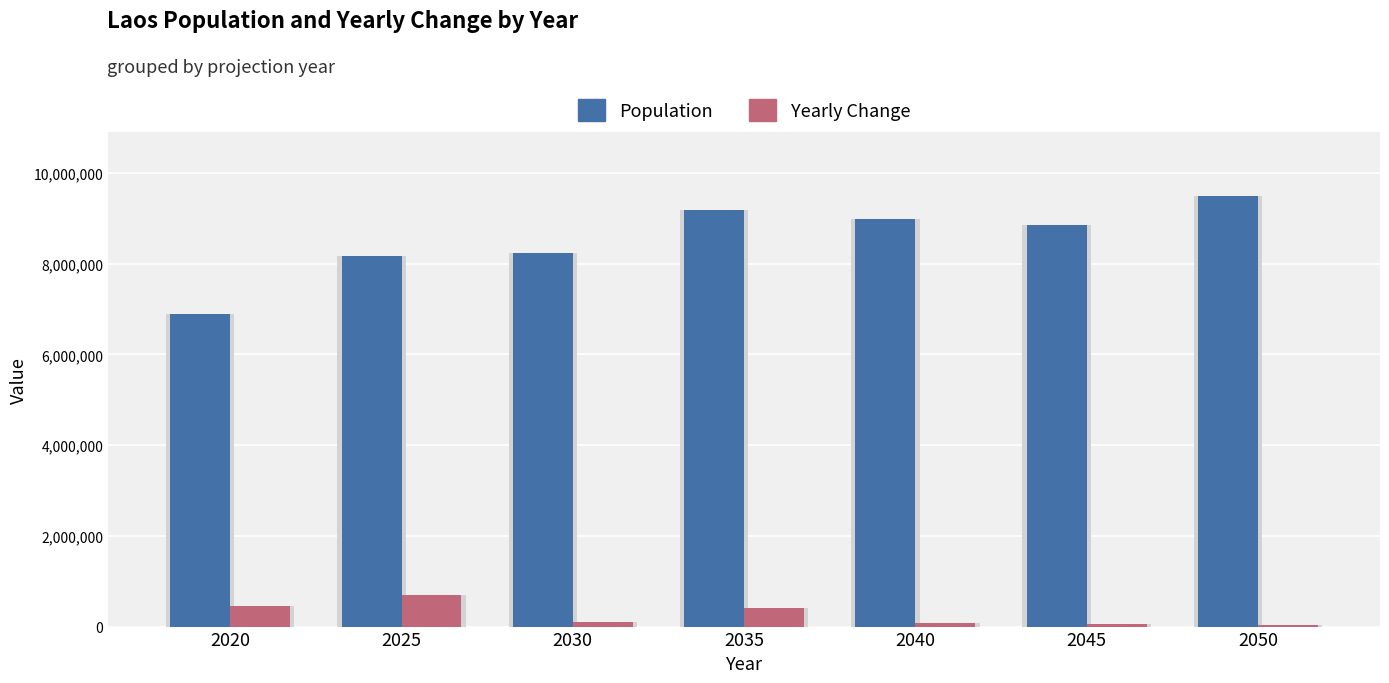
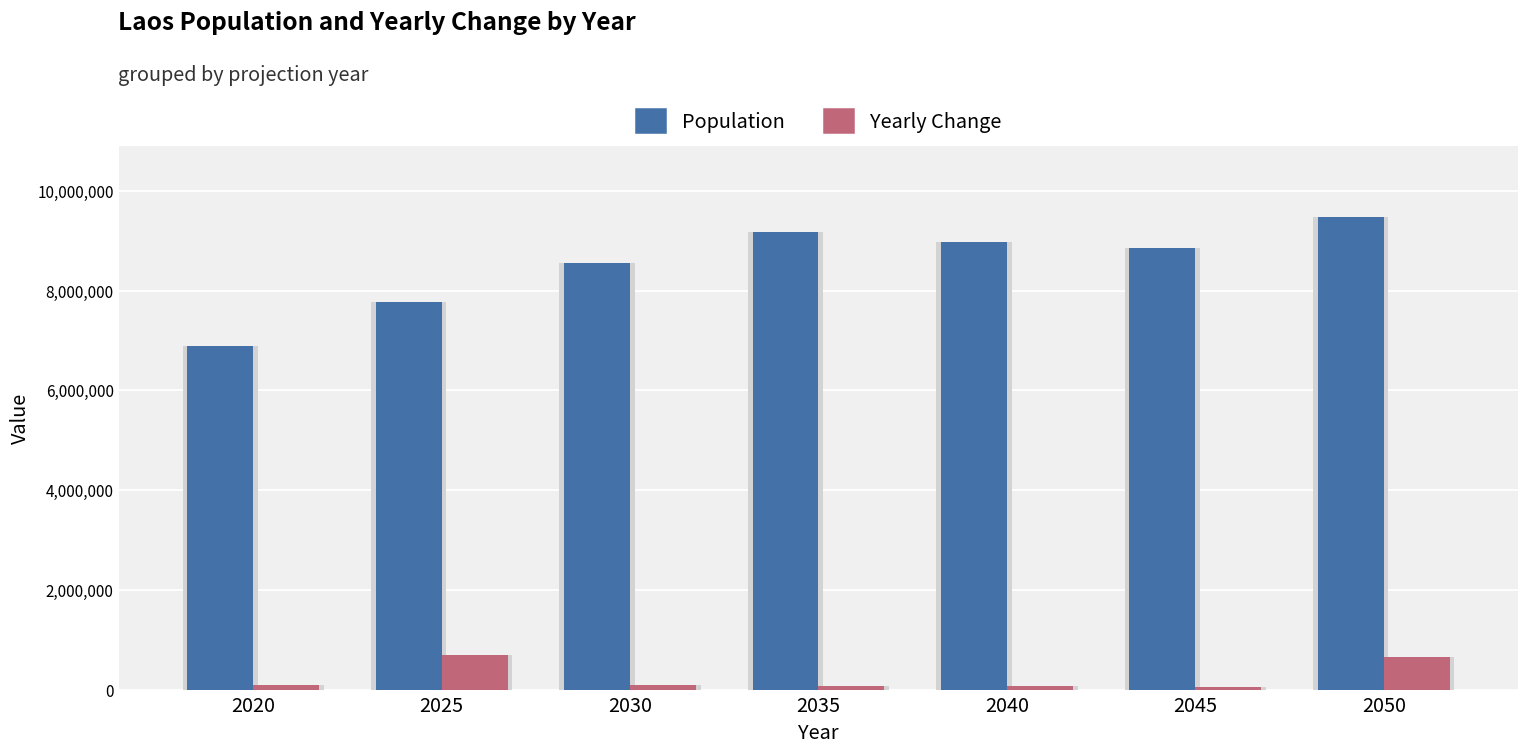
  {
    "Population": {
      "2020": "6,900,000",
-     "2025": "8,200,000",
-     "2030": "8,200,000",
+     "2025": "7,800,000",
+     "2030": "8,500,000",
      "2035": "9,200,000",
      "2040": "9,000,000",
      "2045": "8,800,000",
      "2050": "9,500,000"
    },
    "Yearly Change": {
-     "2020": "500,000",
+     "2020": "100,000",
      "2025": "700,000",
      "2030": "100,000",
-     "2035": "400,000",
+     "2035": "100,000",
      "2040": "100,000",
      "2045": "100,000",
-     "2050": "0"
+     "2050": "700,000"
    }
  }
